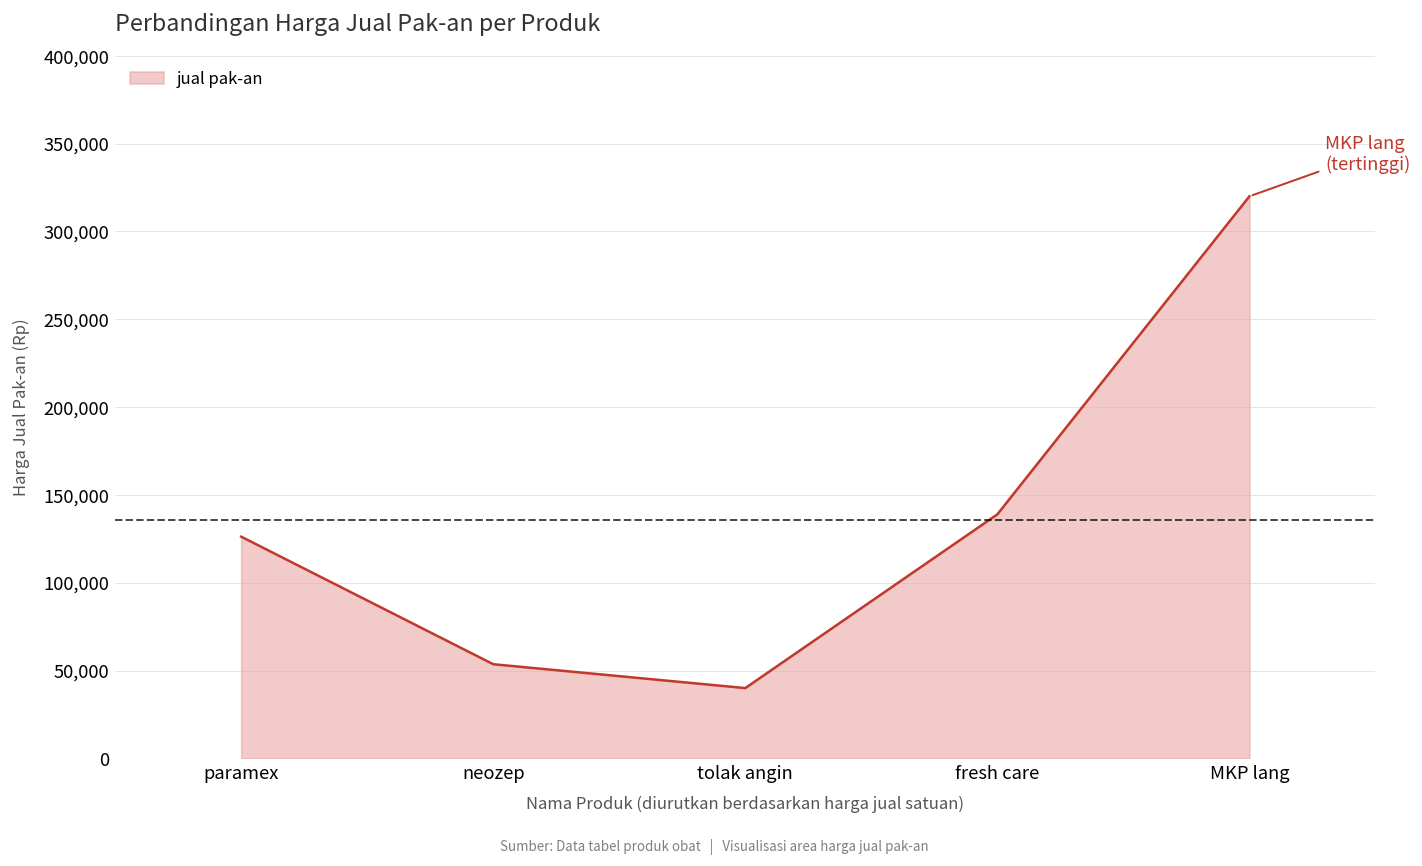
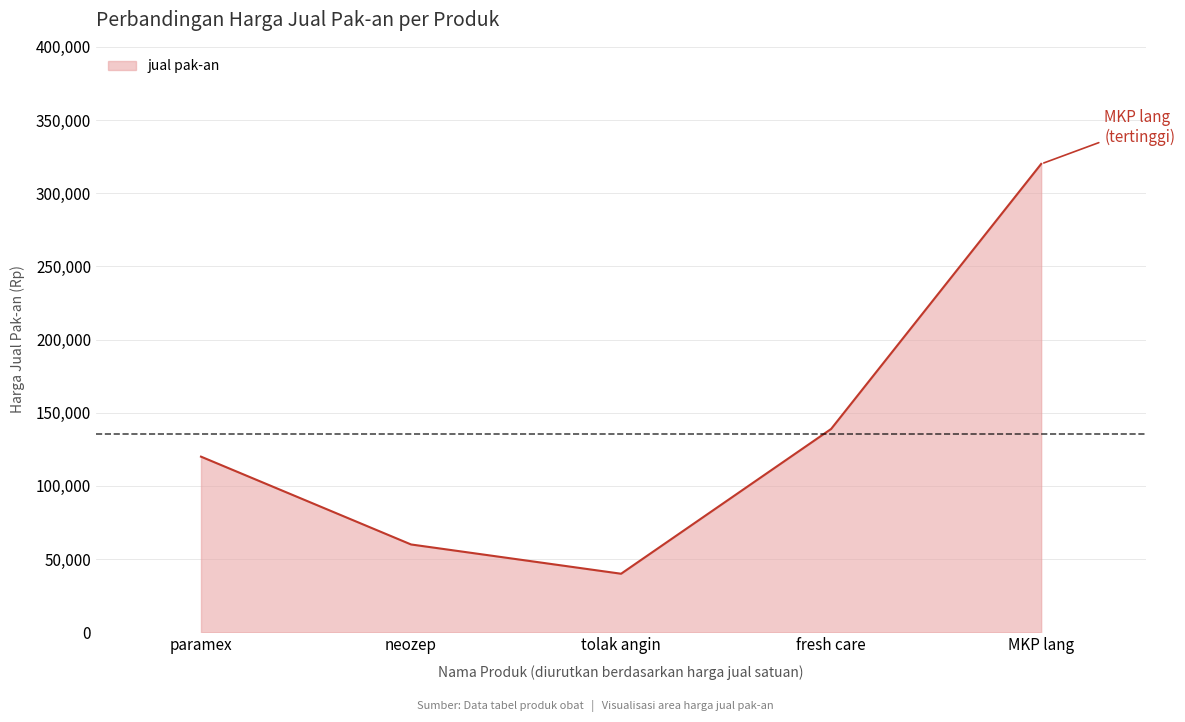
  {
-   "paramex": "126,000",
-   "neozep": "54,000",
+   "paramex": "120,000",
+   "neozep": "60,000",
    "tolak angin": "40,000",
    "fresh care": "139,000",
    "MKP lang": "320,000"
  }
